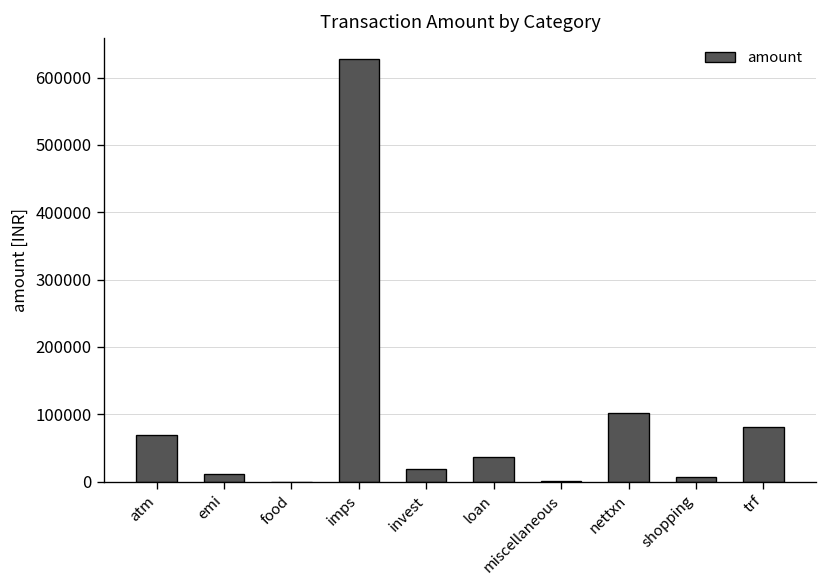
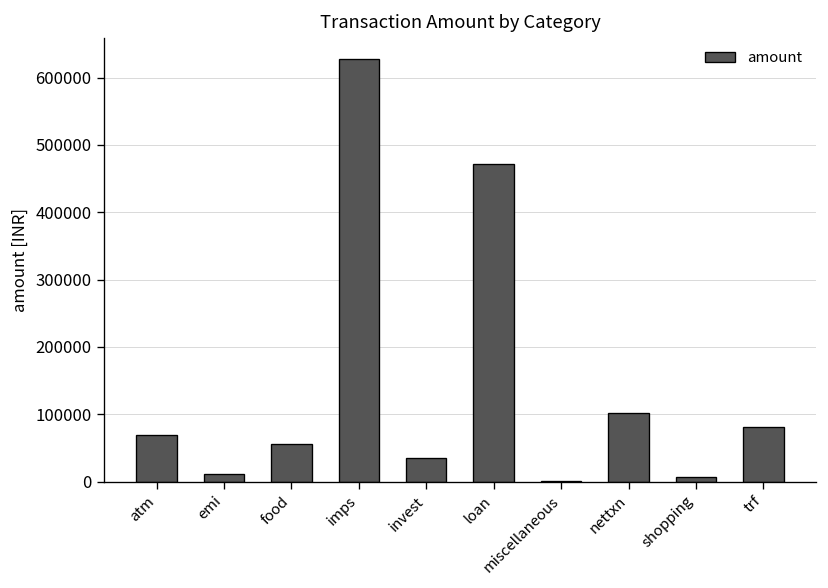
  {
    "atm": 70000,
    "emi": 10000,
-   "food": 0,
+   "food": 60000,
    "imps": 630000,
-   "invest": 20000,
-   "loan": 40000,
+   "invest": 30000,
+   "loan": 470000,
    "nettxn": 100000,
    "shopping": 10000,
    "trf": 80000
  }
